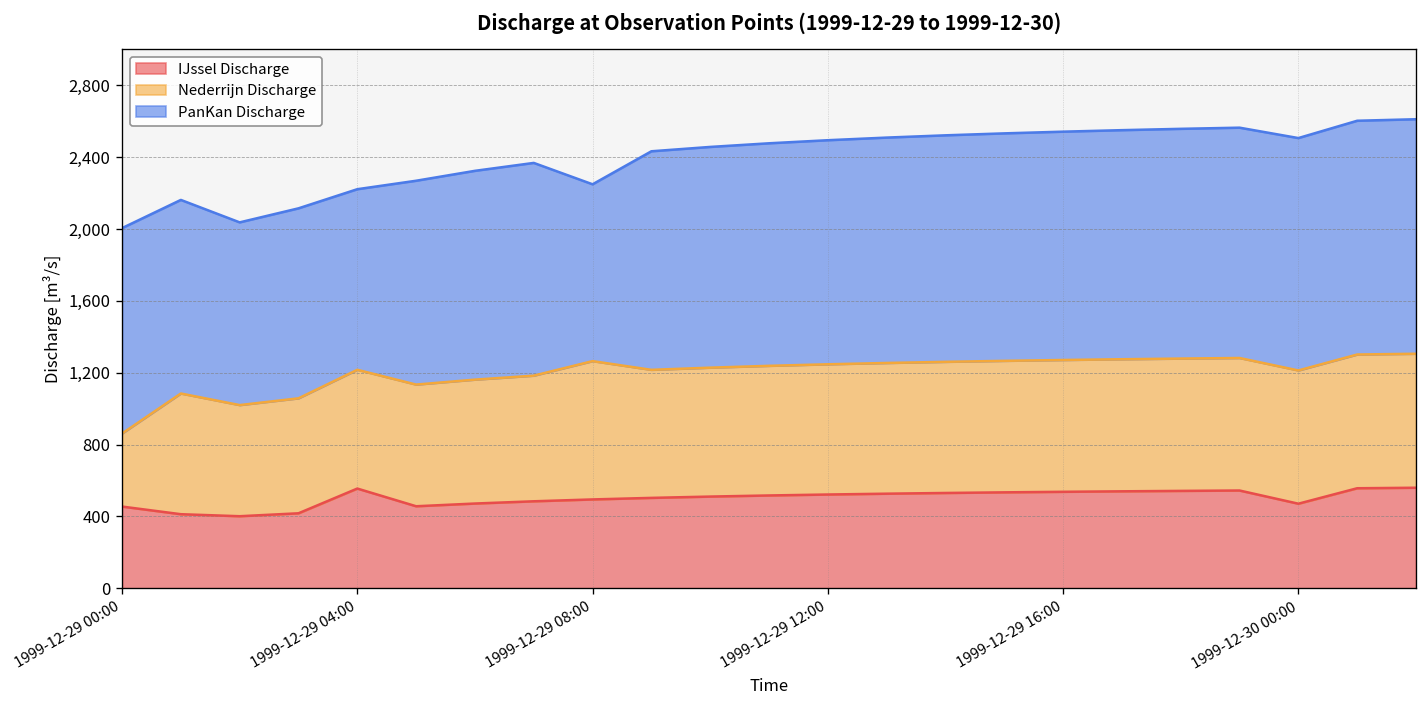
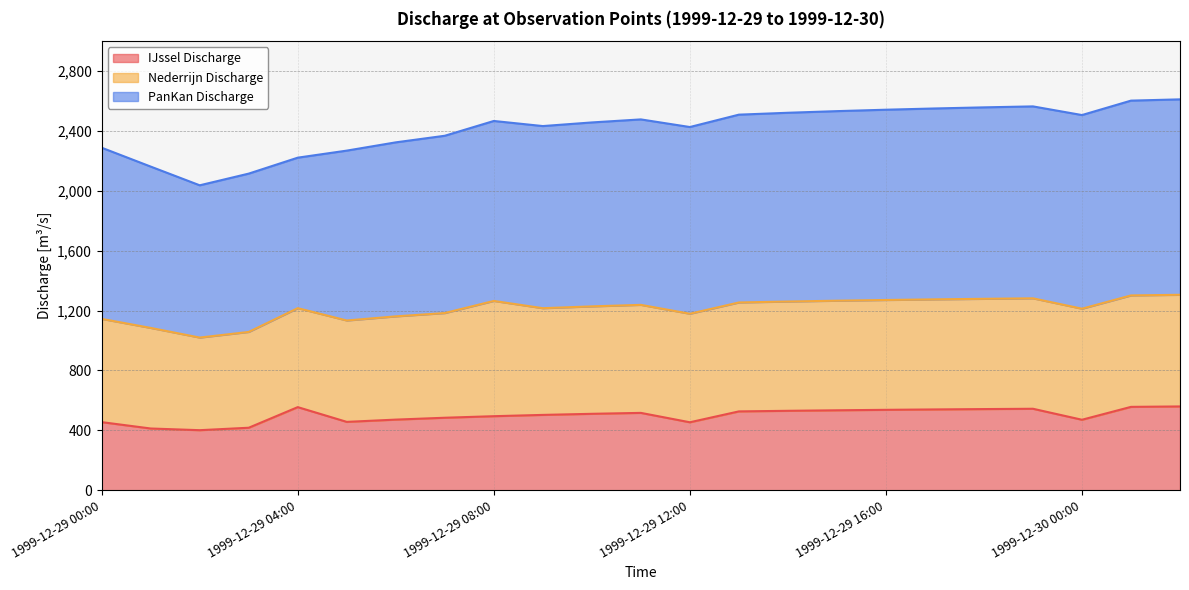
  {
    "IJssel Discharge": {
      "1999-12-29 00:00": "450",
      "1999-12-29 04:00": "560",
      "1999-12-29 08:00": "490",
-     "1999-12-29 12:00": "520",
+     "1999-12-29 12:00": "450",
      "1999-12-29 16:00": "540",
      "1999-12-30 00:00": "470"
    },
    "Nederrijn Discharge": {
-     "1999-12-29 00:00": "410",
+     "1999-12-29 00:00": "690",
      "1999-12-29 04:00": "660",
      "1999-12-29 08:00": "770",
      "1999-12-29 12:00": "730",
      "1999-12-29 16:00": "730",
      "1999-12-30 00:00": "740"
    },
    "PanKan Discharge": {
      "1999-12-29 00:00": "1,140",
      "1999-12-29 04:00": "1,010",
-     "1999-12-29 08:00": "980",
+     "1999-12-29 08:00": "1,200",
      "1999-12-29 12:00": "1,250",
      "1999-12-29 16:00": "1,270",
      "1999-12-30 00:00": "1,290"
    }
  }
